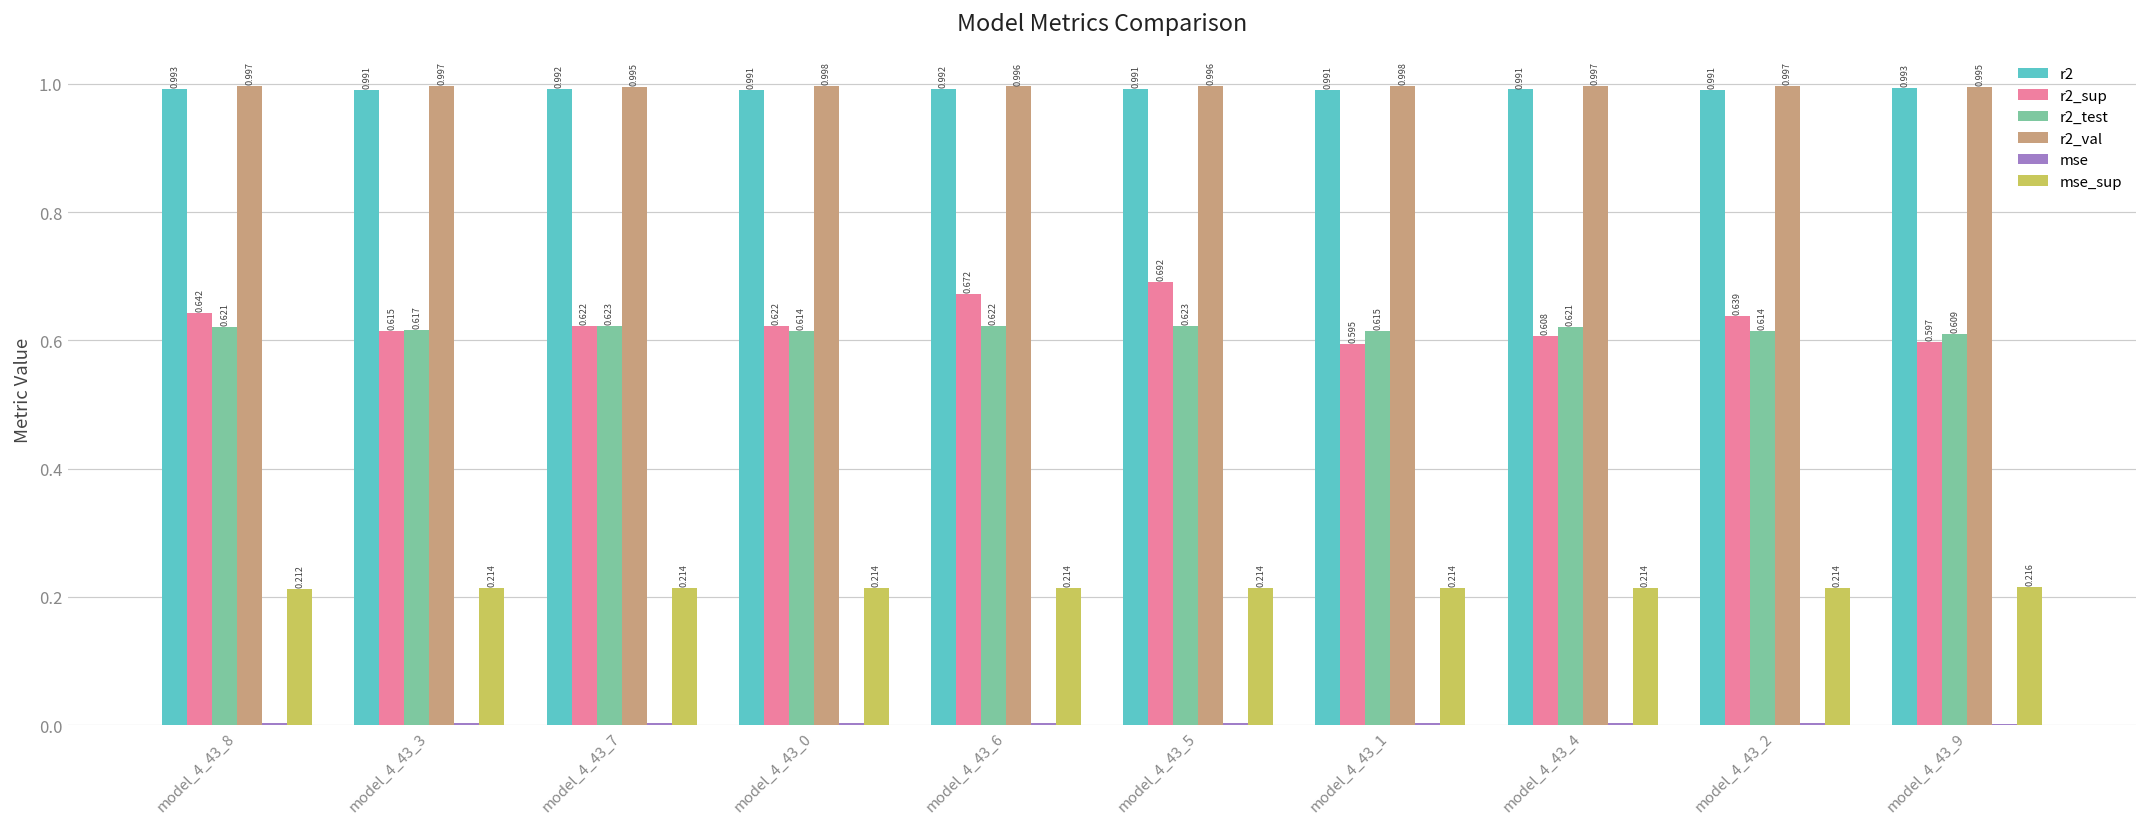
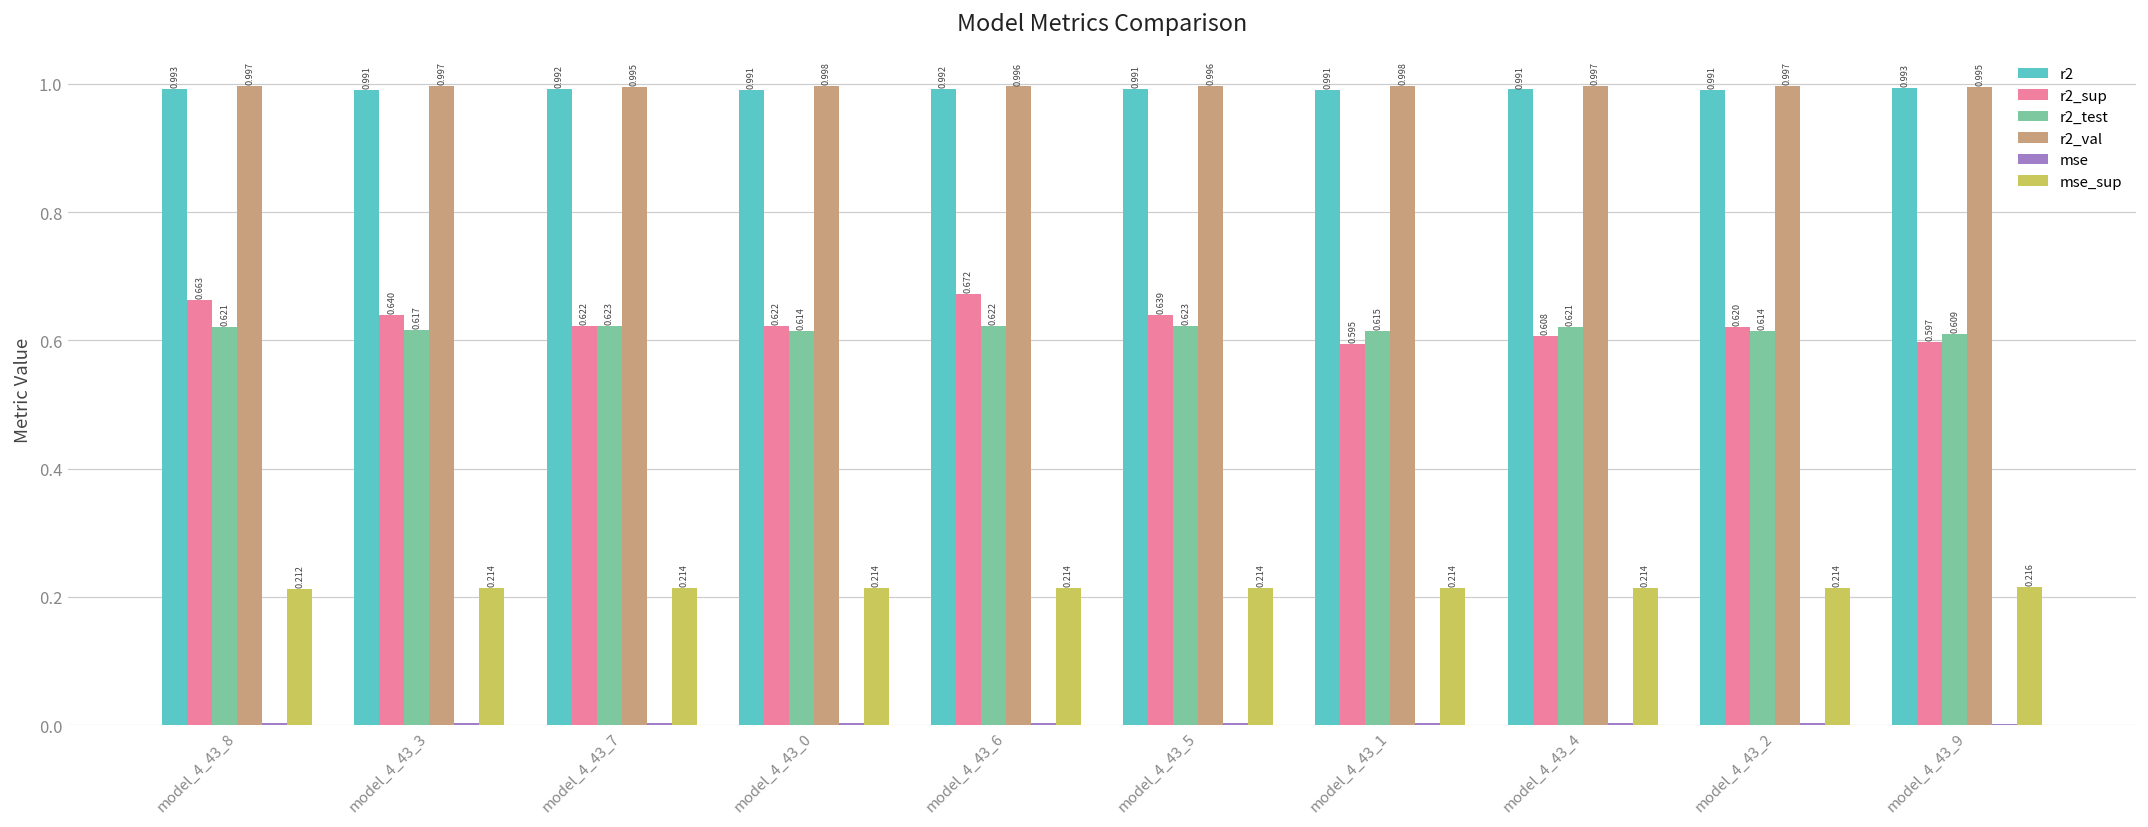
  {
    "r2_sup": {
-     "model_4_43_8": 0.642,
-     "model_4_43_3": 0.615,
+     "model_4_43_8": 0.663,
+     "model_4_43_3": 0.640,
      "model_4_43_7": 0.622,
      "model_4_43_0": 0.622,
      "model_4_43_6": 0.672,
-     "model_4_43_5": 0.692,
+     "model_4_43_5": 0.639,
      "model_4_43_1": 0.595,
      "model_4_43_4": 0.608,
-     "model_4_43_2": 0.639,
+     "model_4_43_2": 0.620,
      "model_4_43_9": 0.597
    }
  }
